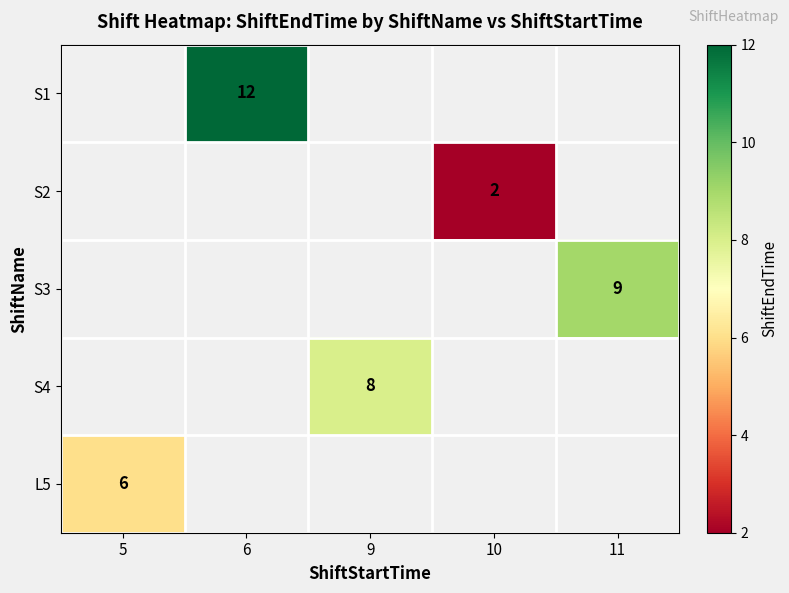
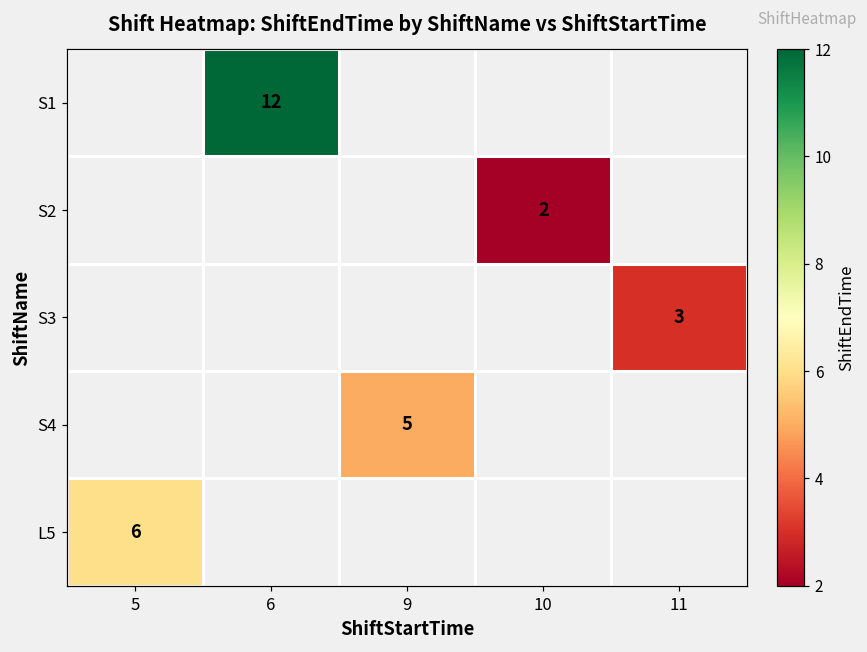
  {
    "S1": {
      "6": 12
    },
    "S2": {
      "10": 2
    },
    "S3": {
-     "11": 9
+     "11": 3
    },
    "S4": {
-     "9": 8
+     "9": 5
    },
    "L5": {
      "5": 6
    }
  }
